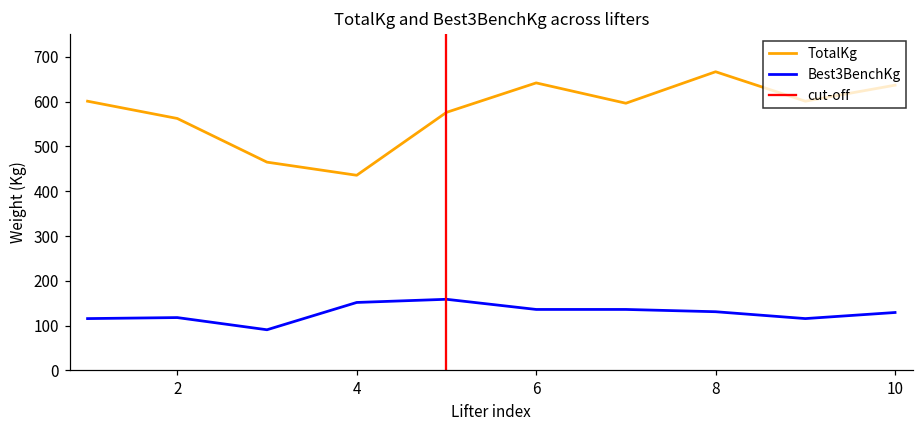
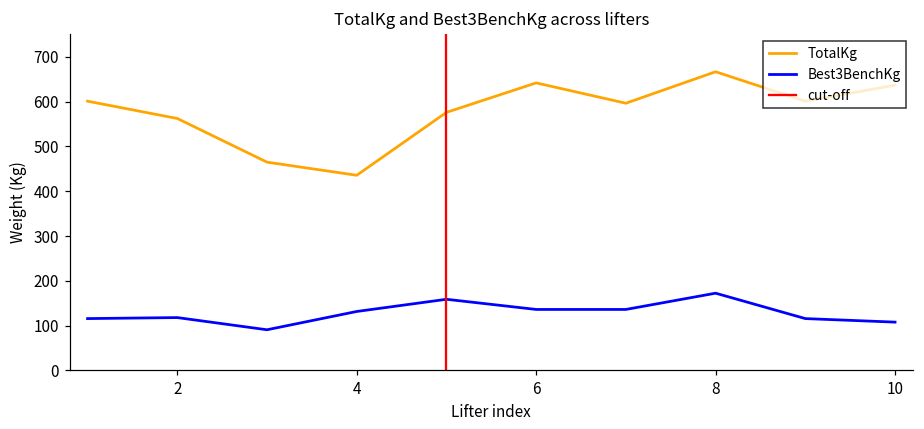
  {
    "TotalKg": {
      "2": 560,
      "4": 440,
      "6": 640,
      "8": 670
    },
    "Best3BenchKg": {
      "2": 120,
-     "4": 150,
+     "4": 130,
      "6": 140,
-     "8": 130,
-     "10": 130
+     "8": 170,
+     "10": 110
    }
  }
